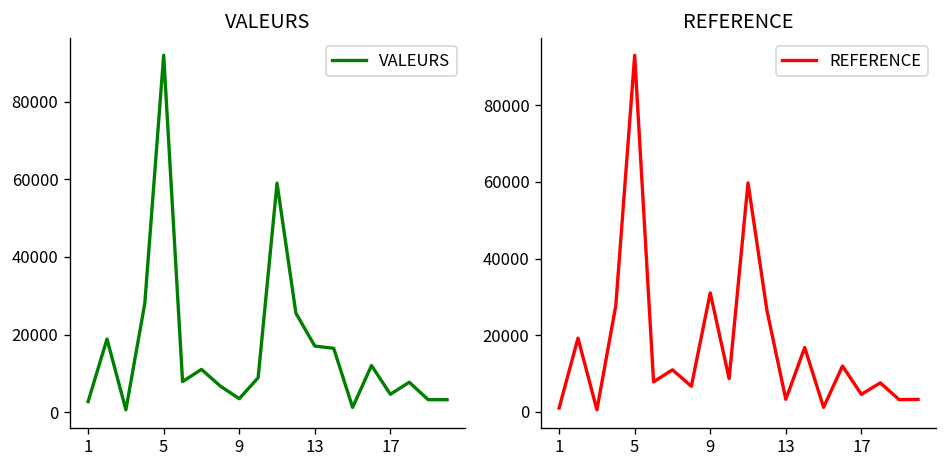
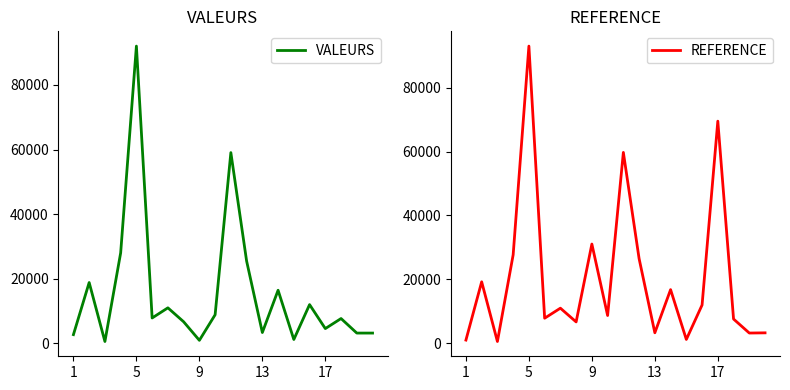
  {
    "VALEURS": {
      "1": 3000,
      "5": 92000,
-     "9": 3000,
-     "13": 17000,
+     "9": 1000,
+     "13": 3000,
      "17": 5000
    },
    "REFERENCE": {
      "1": 1000,
      "5": 93000,
      "9": 31000,
      "13": 3000,
-     "17": 5000
+     "17": 70000
    }
  }
